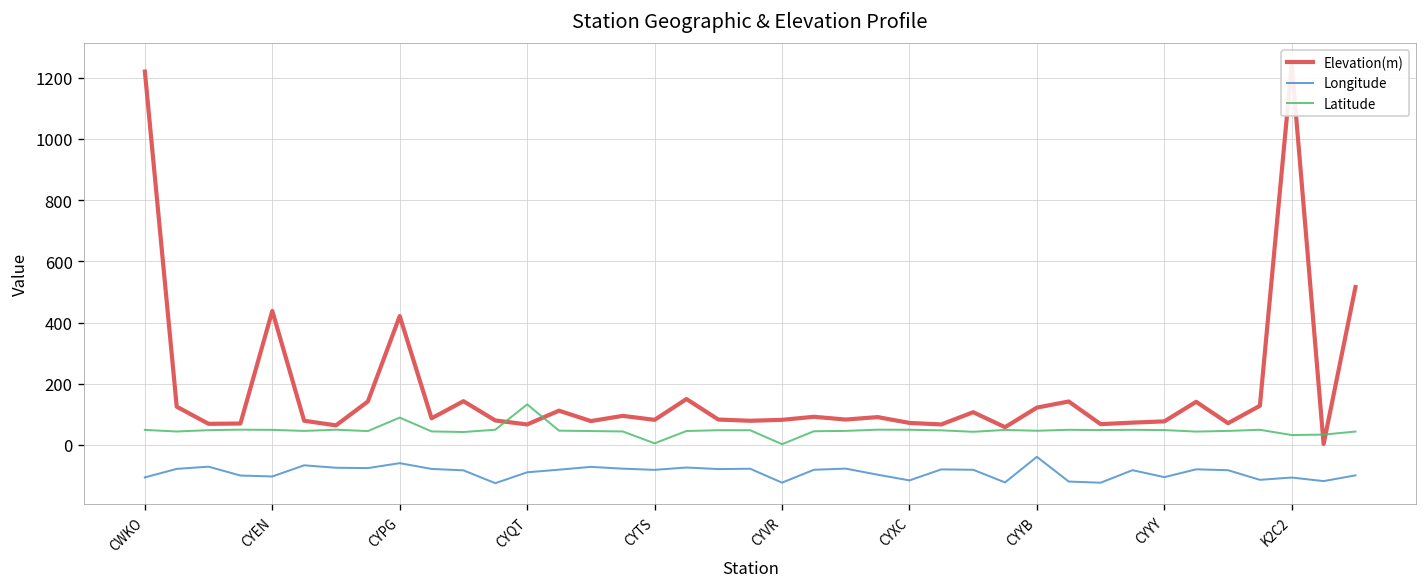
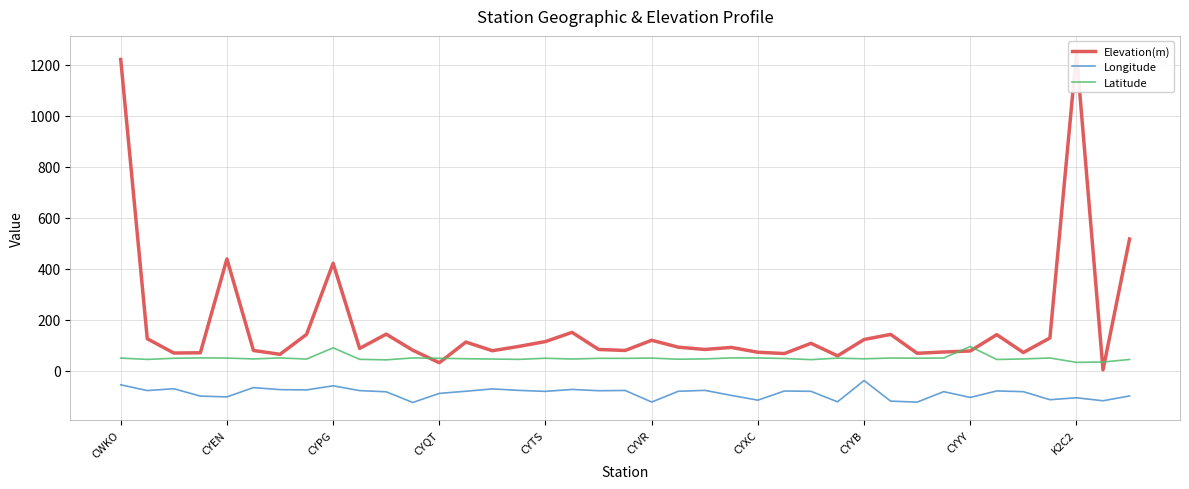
  {
    "Elevation(m)": {
      "CWKO": 1220,
      "CYEN": 440,
      "CYPG": 420,
-     "CYQT": 70,
-     "CYTS": 80,
-     "CYVR": 80,
+     "CYQT": 30,
+     "CYTS": 110,
+     "CYVR": 120,
      "CYXC": 70,
      "CYYB": 120,
      "CYYY": 80
    },
    "Longitude": {
-     "CWKO": -110,
+     "CWKO": -60,
      "CYEN": -100,
      "CYPG": -60,
      "CYQT": -90,
      "CYTS": -80,
      "CYVR": -120,
      "CYXC": -120,
      "CYYB": -40,
      "CYYY": -110,
      "K2C2": -110
    },
    "Latitude": {
      "CWKO": 50,
      "CYEN": 50,
      "CYPG": 90,
-     "CYQT": 130,
-     "CYTS": 10,
-     "CYVR": 0,
+     "CYQT": 50,
+     "CYTS": 50,
+     "CYVR": 50,
      "CYXC": 50,
      "CYYB": 50,
-     "CYYY": 50,
+     "CYYY": 90,
      "K2C2": 30
    }
  }
